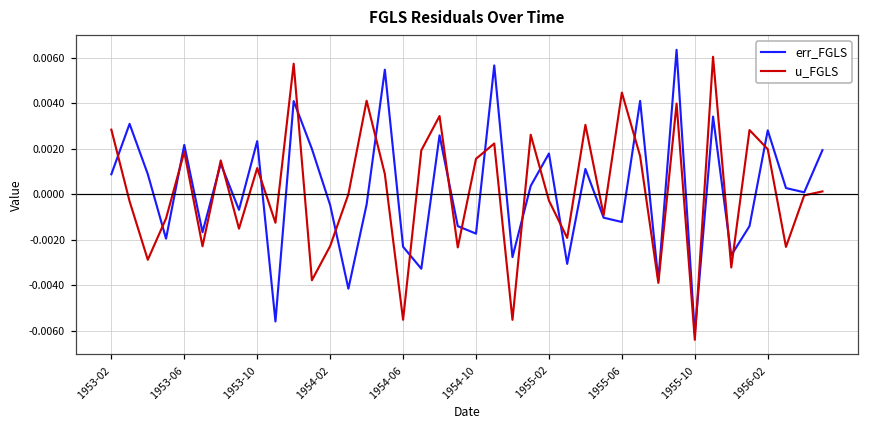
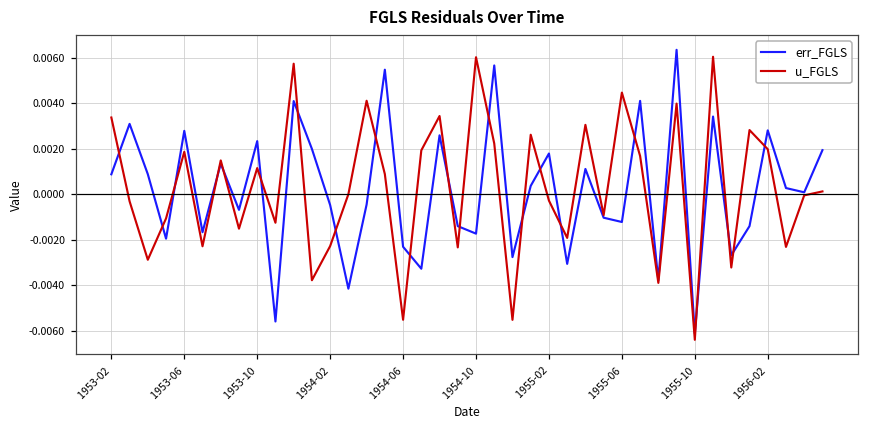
  {
    "err_FGLS": {
      "1953-02": 0.0009,
-     "1953-06": 0.0022,
+     "1953-06": 0.0028,
      "1953-10": 0.0023,
      "1954-02": -0.0005,
      "1954-06": -0.0023,
      "1954-10": -0.0017,
      "1955-02": 0.0018,
      "1955-06": -0.0012,
      "1955-10": -0.0061,
      "1956-02": 0.0028
    },
    "u_FGLS": {
-     "1953-02": 0.0028,
+     "1953-02": 0.0034,
      "1953-06": 0.0019,
      "1953-10": 0.0012,
      "1954-02": -0.0023,
      "1954-06": -0.0055,
-     "1954-10": 0.0016,
+     "1954-10": 0.0060,
      "1955-02": -0.0003,
      "1955-06": 0.0045,
      "1955-10": -0.0064,
      "1956-02": 0.0020
    }
  }
